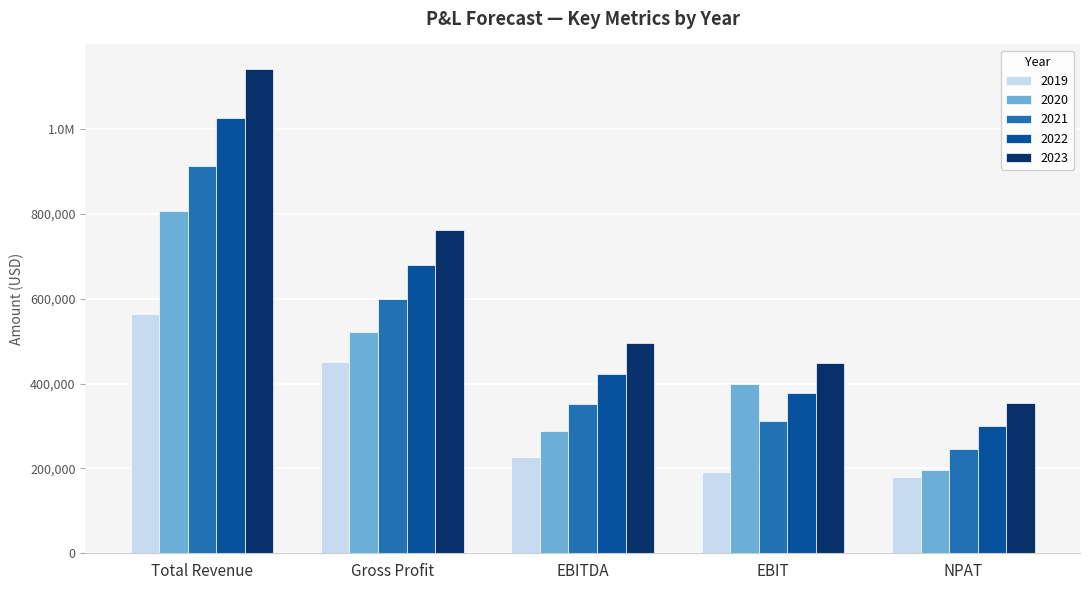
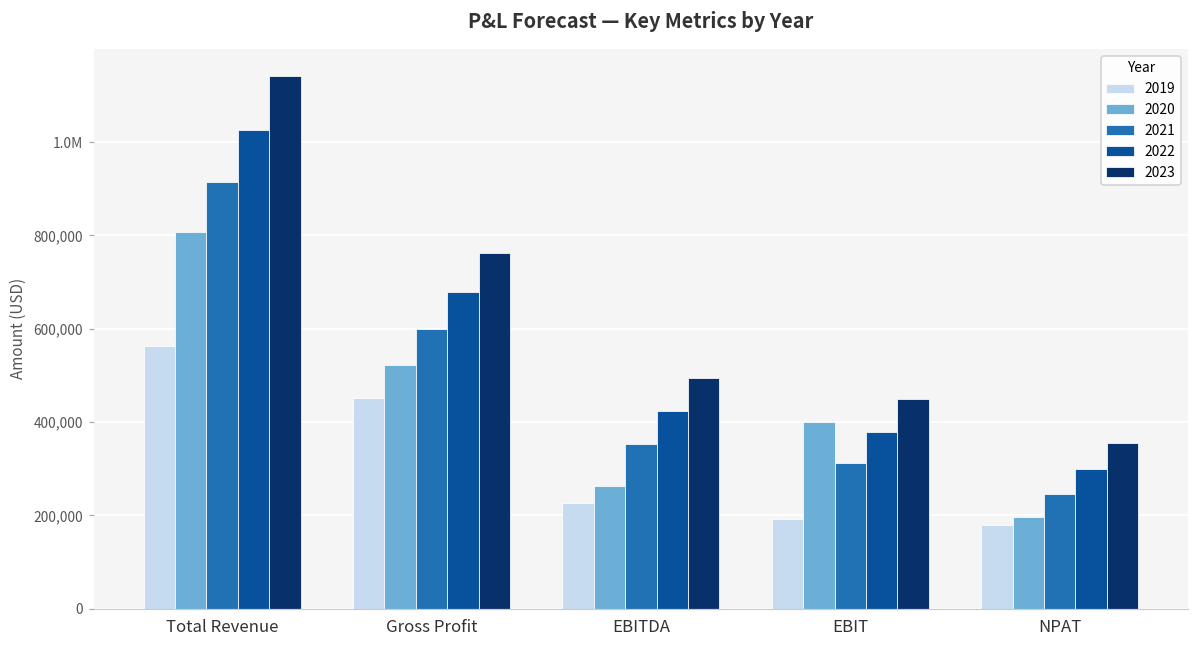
  {
    "2019": {
      "Total Revenue": "560,000",
      "Gross Profit": "450,000",
      "EBITDA": "230,000",
      "EBIT": "190,000",
      "NPAT": "180,000"
    },
    "2020": {
      "Total Revenue": "810,000",
      "Gross Profit": "520,000",
-     "EBITDA": "290,000",
+     "EBITDA": "260,000",
      "EBIT": "400,000",
      "NPAT": "200,000"
    }
  }
